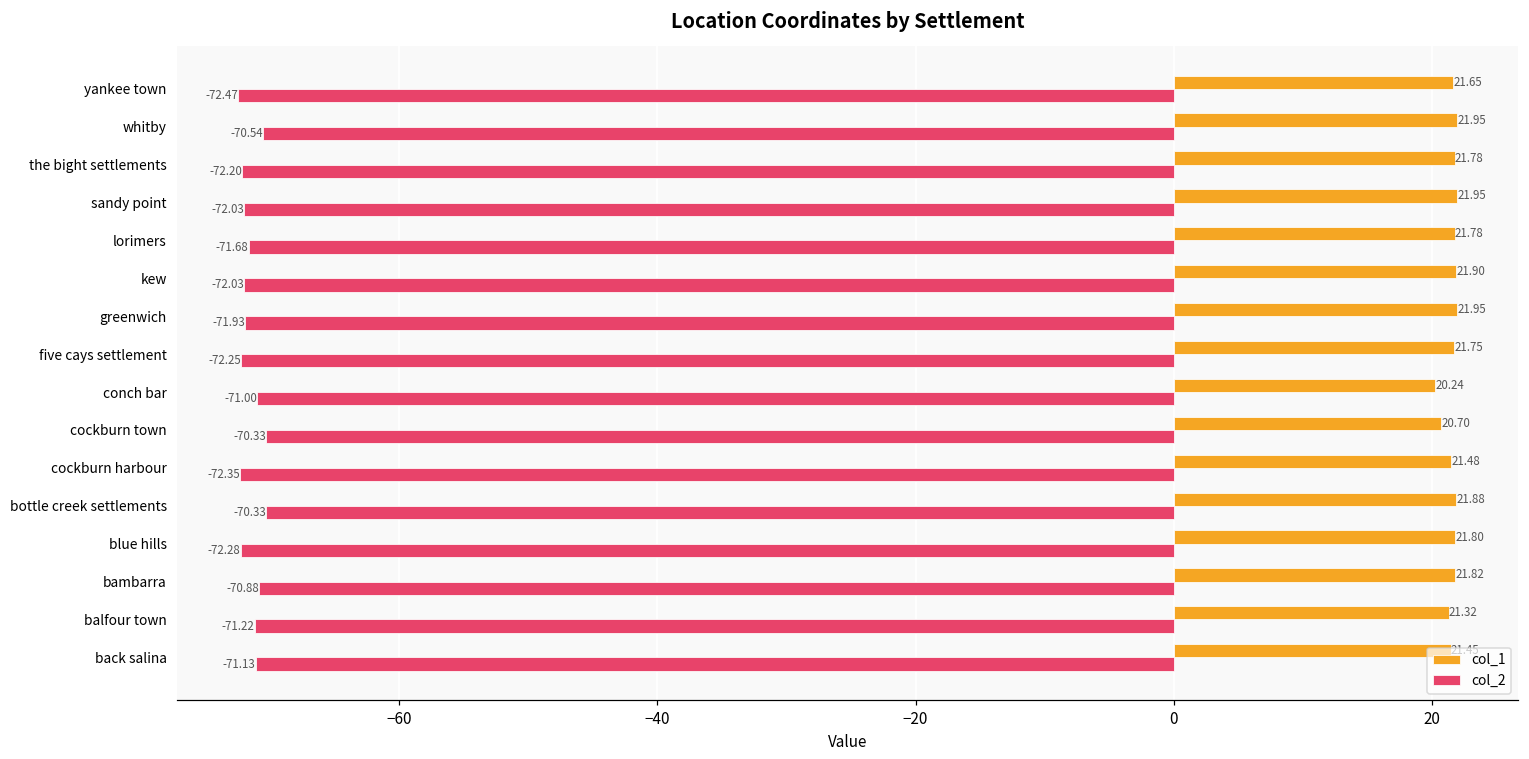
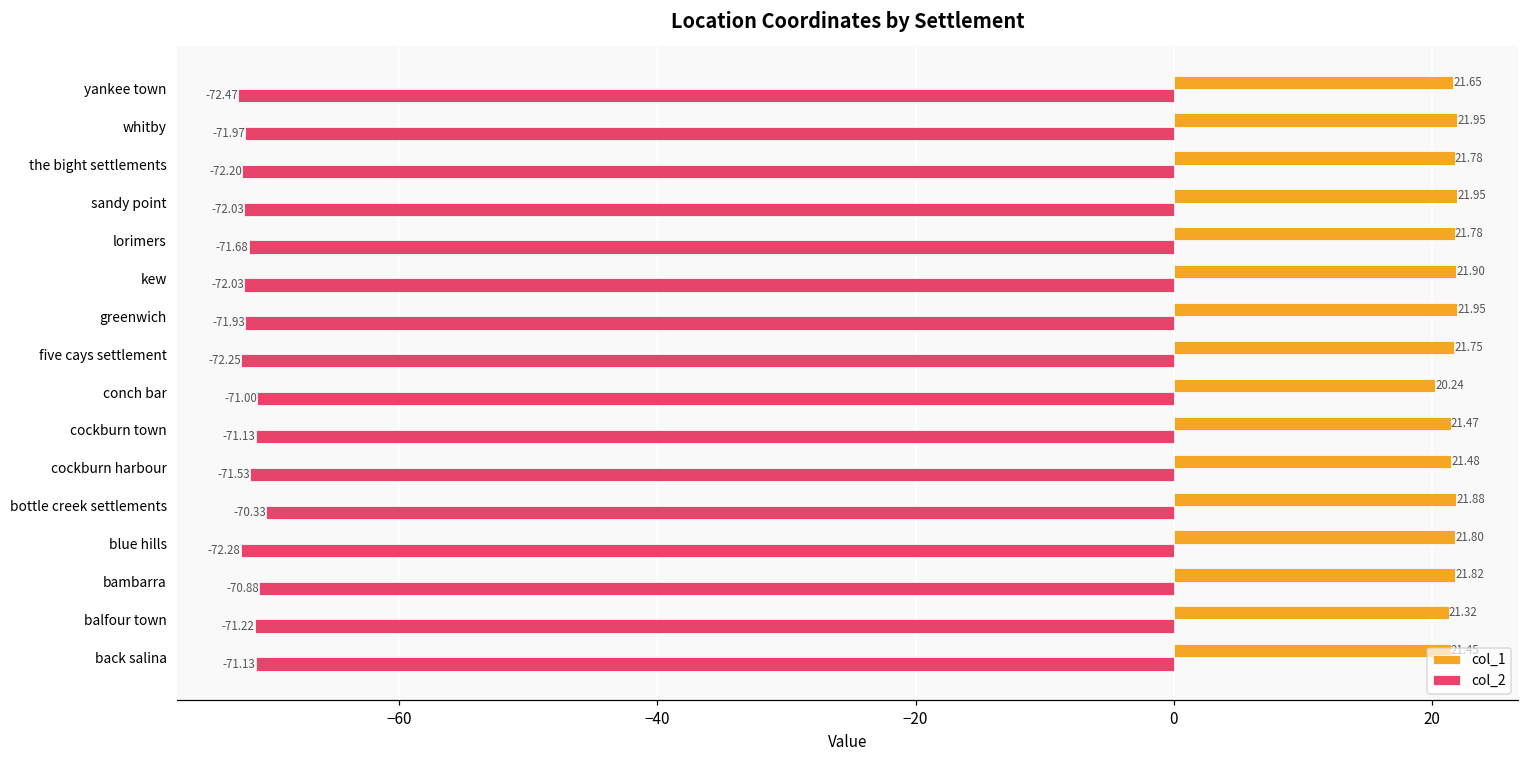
  {
    "col_1": {
      "yankee town": 21.65,
      "whitby": 21.95,
      "the bight settlements": 21.78,
      "sandy point": 21.95,
      "lorimers": 21.78,
      "kew": 21.90,
      "greenwich": 21.95,
      "five cays settlement": 21.75,
      "conch bar": 20.24,
-     "cockburn town": 20.70,
+     "cockburn town": 21.47,
      "cockburn harbour": 21.48,
      "bottle creek settlements": 21.88,
      "blue hills": 21.80,
      "bambarra": 21.82,
      "balfour town": 21.32
    },
    "col_2": {
      "yankee town": -72.47,
-     "whitby": -70.54,
+     "whitby": -71.97,
      "the bight settlements": -72.20,
      "sandy point": -72.03,
      "lorimers": -71.68,
      "kew": -72.03,
      "greenwich": -71.93,
      "five cays settlement": -72.25,
      "conch bar": -71.00,
-     "cockburn town": -70.33,
-     "cockburn harbour": -72.35,
+     "cockburn town": -71.13,
+     "cockburn harbour": -71.53,
      "bottle creek settlements": -70.33,
      "blue hills": -72.28,
      "bambarra": -70.88,
      "balfour town": -71.22,
      "back salina": -71.13
    }
  }
